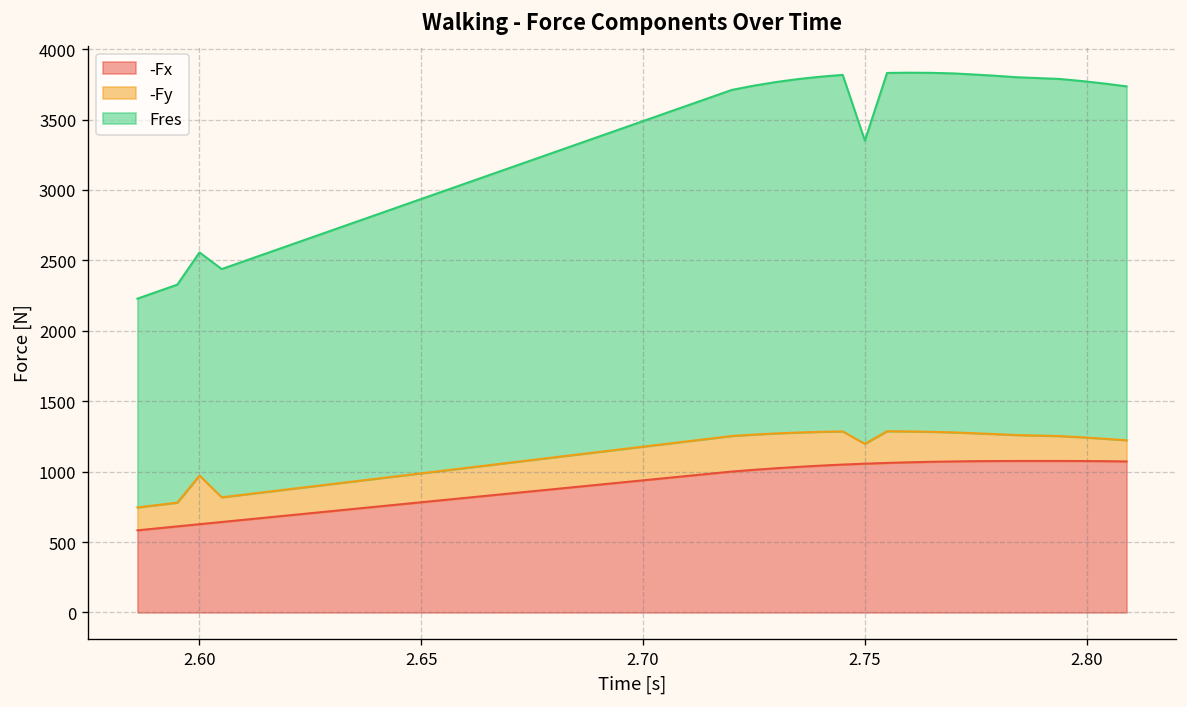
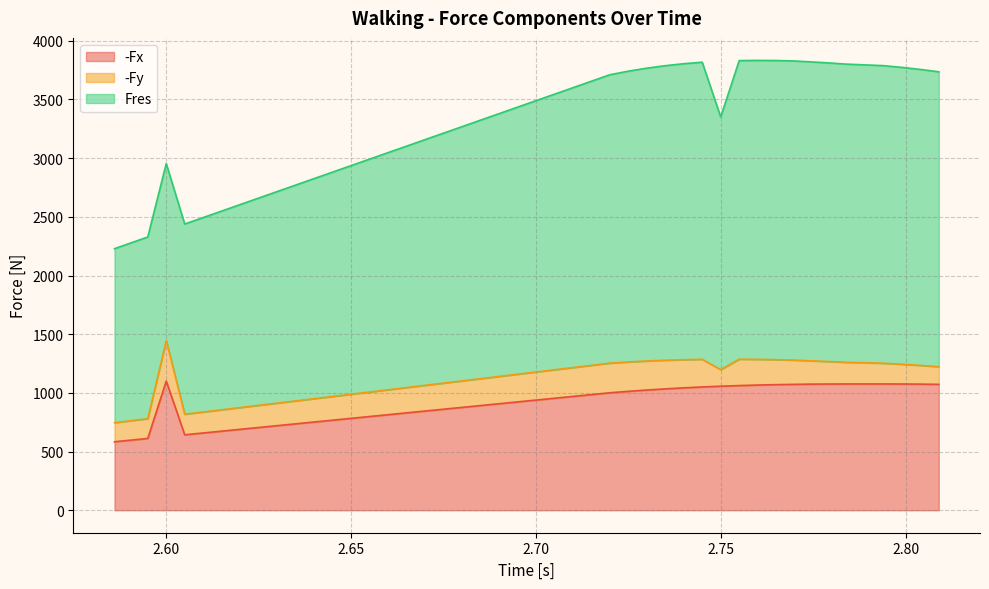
  {
    "-Fx": {
-     "2.60": 630,
+     "2.60": 1100,
      "2.65": 780,
      "2.75": 1060
    },
    "-Fy": {
      "2.60": 350,
      "2.65": 210,
      "2.75": 140
    },
    "Fres": {
-     "2.60": 1580,
+     "2.60": 1510,
      "2.65": 1950,
      "2.75": 2150
    }
  }
